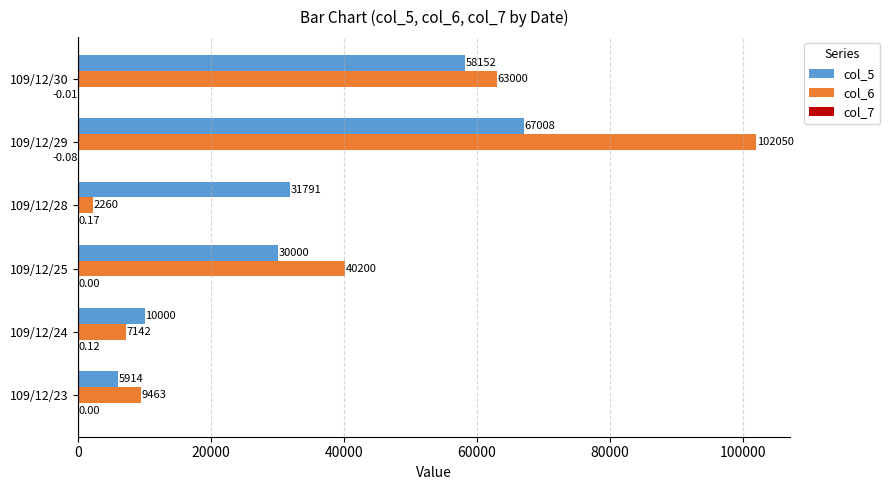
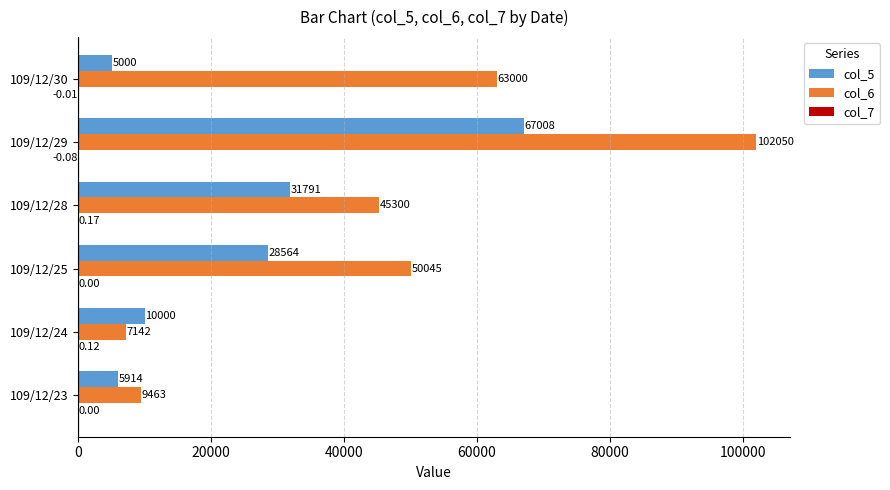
  {
    "col_5": {
-     "109/12/30": 58152,
+     "109/12/30": 5000,
      "109/12/29": 67008,
      "109/12/28": 31791,
-     "109/12/25": 30000,
+     "109/12/25": 28564,
      "109/12/24": 10000,
      "109/12/23": 5914
    },
    "col_6": {
      "109/12/30": 63000,
      "109/12/29": 102050,
-     "109/12/28": 2260,
-     "109/12/25": 40200,
+     "109/12/28": 45300,
+     "109/12/25": 50045,
      "109/12/24": 7142,
      "109/12/23": 9463
    },
    "col_7": {
      "109/12/30": -0.01,
      "109/12/29": -0.08,
      "109/12/28": 0.17,
      "109/12/25": 0.00,
      "109/12/24": 0.12,
      "109/12/23": 0.00
    }
  }
